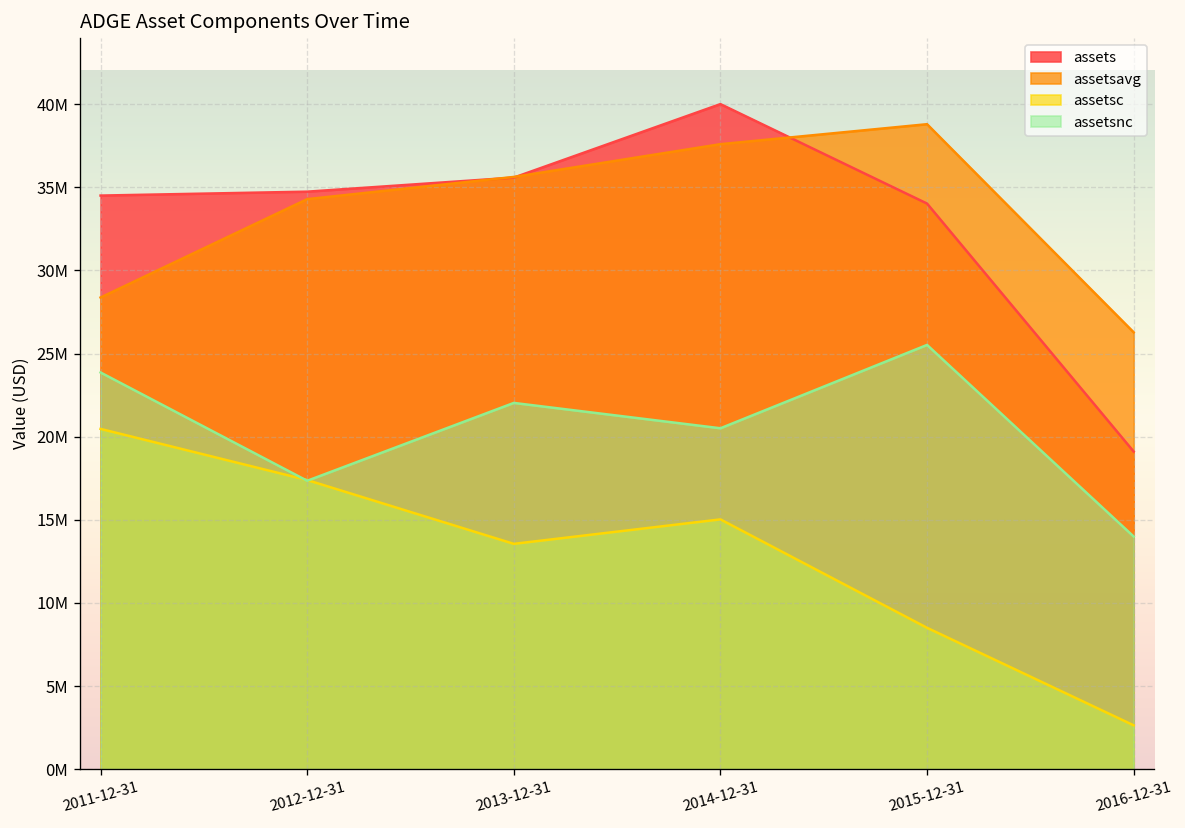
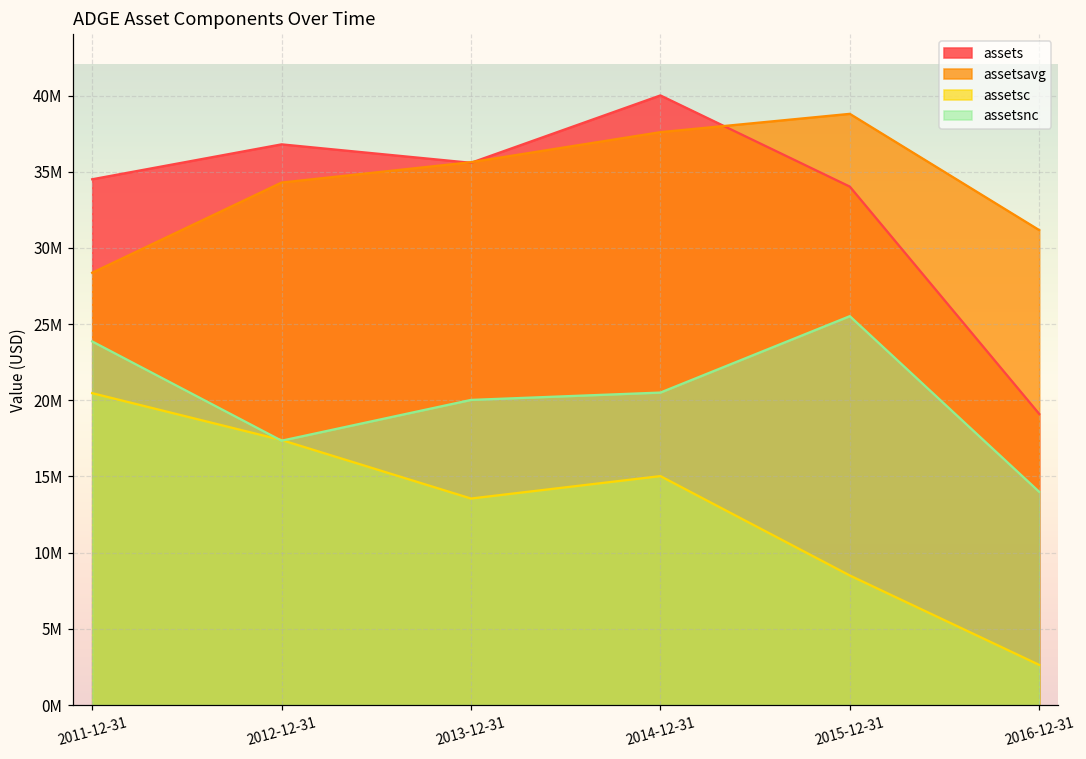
  {
    "assets": {
      "2011-12-31": 34500000,
-     "2012-12-31": 34700000,
+     "2012-12-31": 36800000,
      "2014-12-31": 40000000,
      "2015-12-31": 34000000,
      "2016-12-31": 19100000
    },
    "assetsavg": {
      "2011-12-31": 28400000,
      "2012-12-31": 34300000,
      "2014-12-31": 37600000,
      "2015-12-31": 38800000,
-     "2016-12-31": 26300000
+     "2016-12-31": 31200000
    },
    "assetsc": {
      "2011-12-31": 20500000,
      "2013-12-31": 13600000,
      "2014-12-31": 15000000,
      "2015-12-31": 8500000,
      "2016-12-31": 2600000
    },
    "assetsnc": {
      "2011-12-31": 23900000,
-     "2013-12-31": 22000000,
+     "2013-12-31": 20000000,
      "2014-12-31": 20500000,
      "2015-12-31": 25500000,
      "2016-12-31": 14000000
    }
  }
